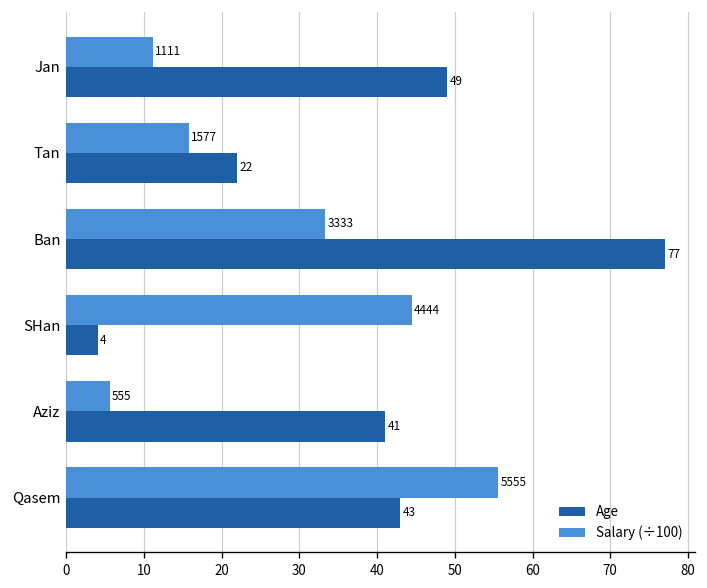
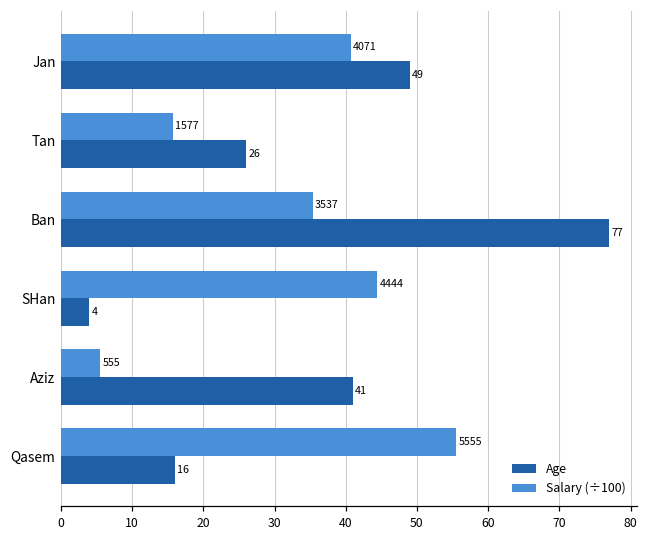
  {
    "Age": {
      "Jan": 49,
-     "Tan": 22,
+     "Tan": 26,
      "Ban": 77,
      "SHan": 4,
      "Aziz": 41,
-     "Qasem": 43
+     "Qasem": 16
    },
    "Salary (÷100)": {
-     "Jan": 1111,
-     "Ban": 3333
+     "Jan": 4071,
+     "Ban": 3537
    }
  }
